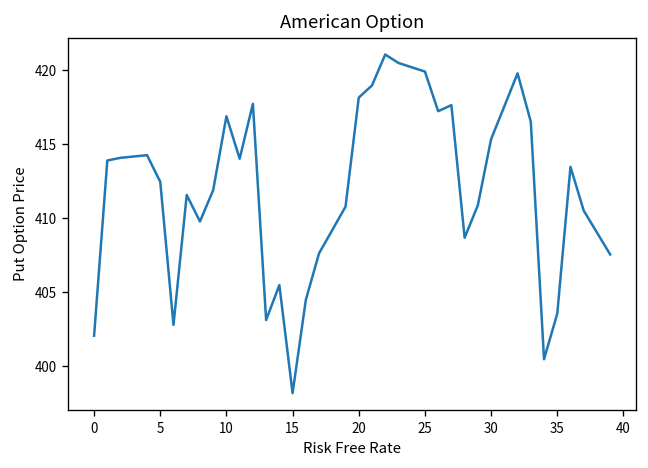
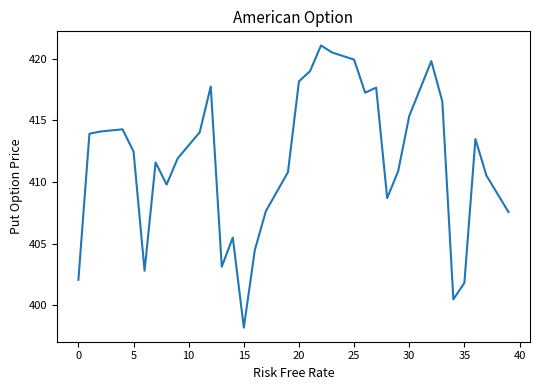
  {
    "0": 402.1,
    "5": 412.5,
-   "10": 416.9,
+   "10": 413.0,
    "15": 398.2,
    "20": 418.2,
    "25": 419.9,
    "30": 415.3,
-   "35": 403.6
+   "35": 401.8
  }
